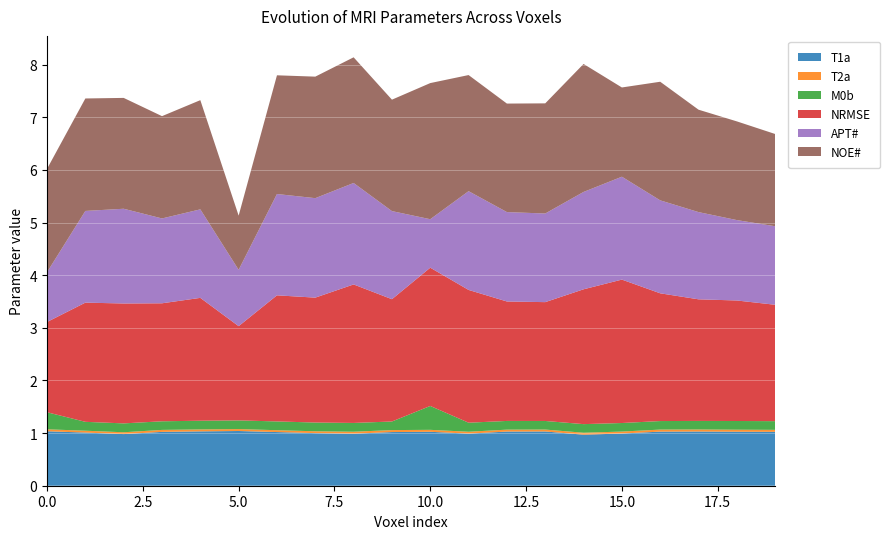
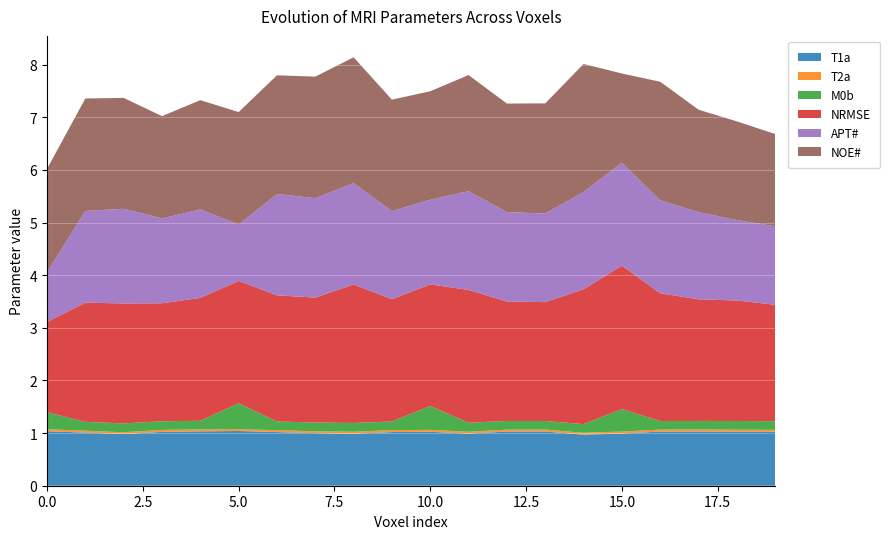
  {
    "M0b": {
      "0.0": 0.3,
-     "5.0": 0.2,
+     "5.0": 0.5,
      "10.0": 0.5,
-     "15.0": 0.2
+     "15.0": 0.4
    },
    "NRMSE": {
      "0.0": 1.7,
-     "5.0": 1.8,
-     "10.0": 2.6,
+     "5.0": 2.3,
+     "10.0": 2.3,
      "15.0": 2.7
    },
    "APT#": {
      "0.0": 0.9,
      "5.0": 1.1,
-     "10.0": 0.9,
+     "10.0": 1.6,
      "15.0": 2.0
    },
    "NOE#": {
      "0.0": 2.0,
-     "5.0": 1.0,
-     "10.0": 2.6,
+     "5.0": 2.1,
+     "10.0": 2.1,
      "15.0": 1.7
    }
  }
